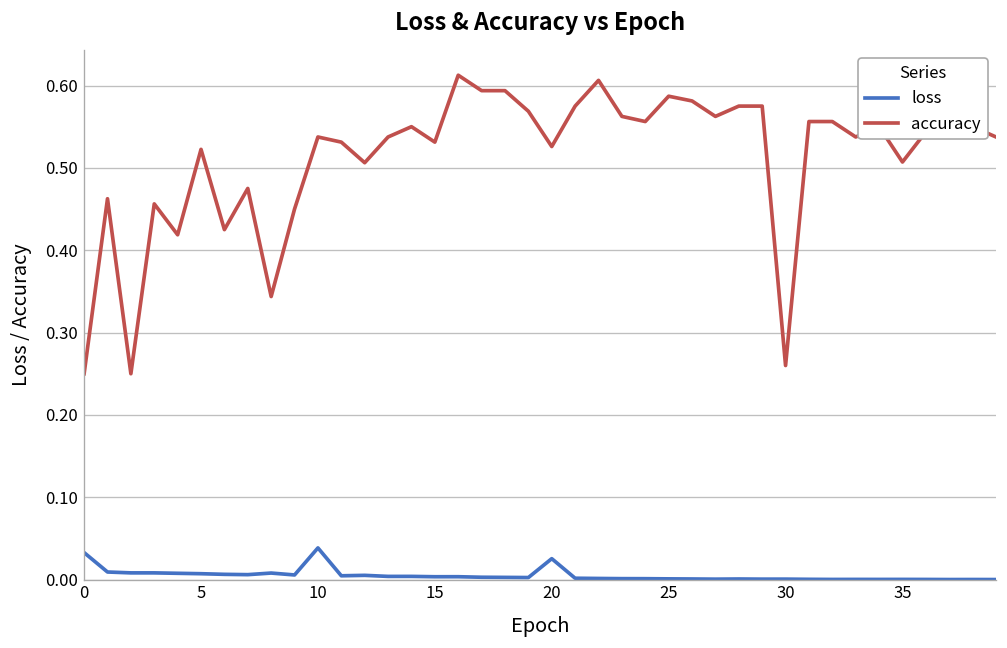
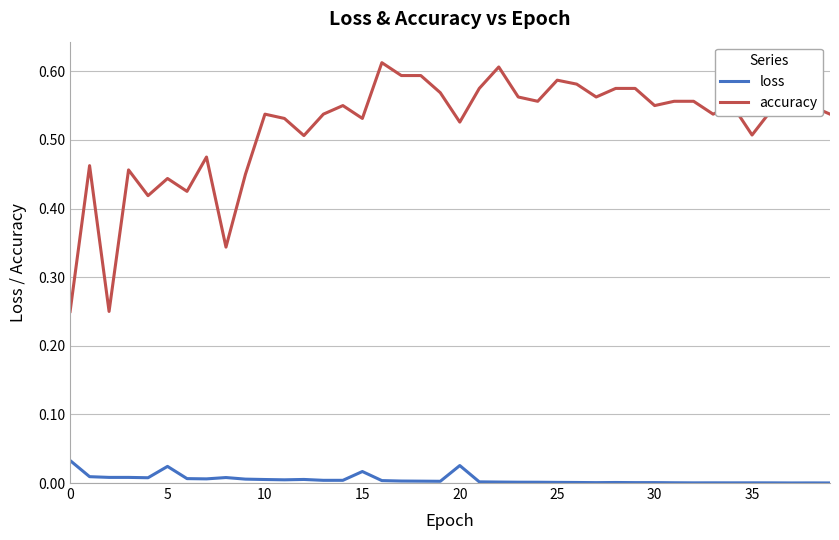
  {
    "loss": {
      "0": 0.03,
-     "5": 0.01,
-     "10": 0.04,
-     "15": 0.00,
+     "5": 0.02,
+     "10": 0.01,
+     "15": 0.02,
      "20": 0.03,
      "25": 0.00,
      "30": 0.00,
      "35": 0.00
    },
    "accuracy": {
      "0": 0.25,
-     "5": 0.52,
+     "5": 0.44,
      "10": 0.54,
      "15": 0.53,
      "20": 0.53,
      "25": 0.59,
-     "30": 0.26,
+     "30": 0.55,
      "35": 0.51
    }
  }
